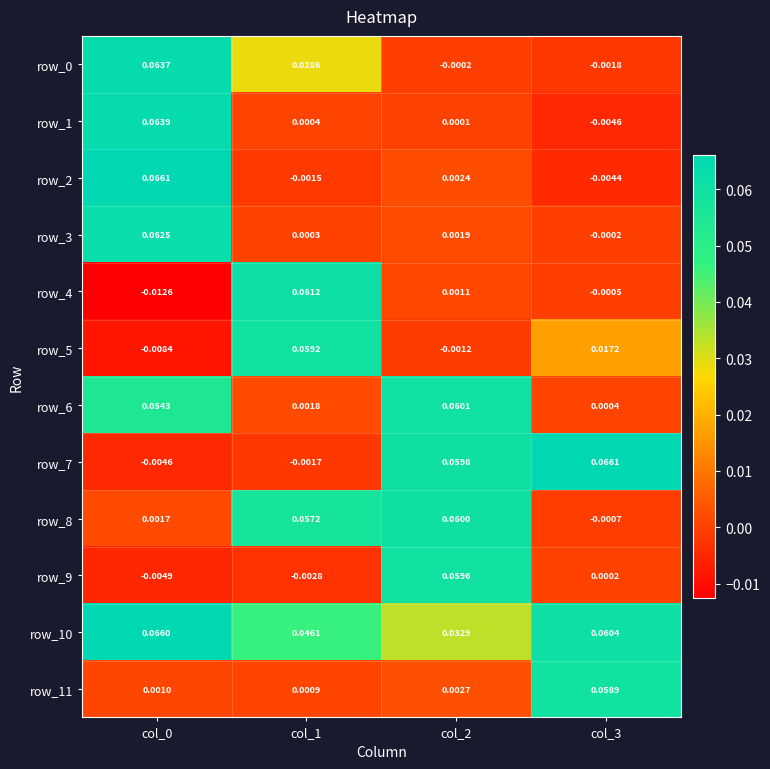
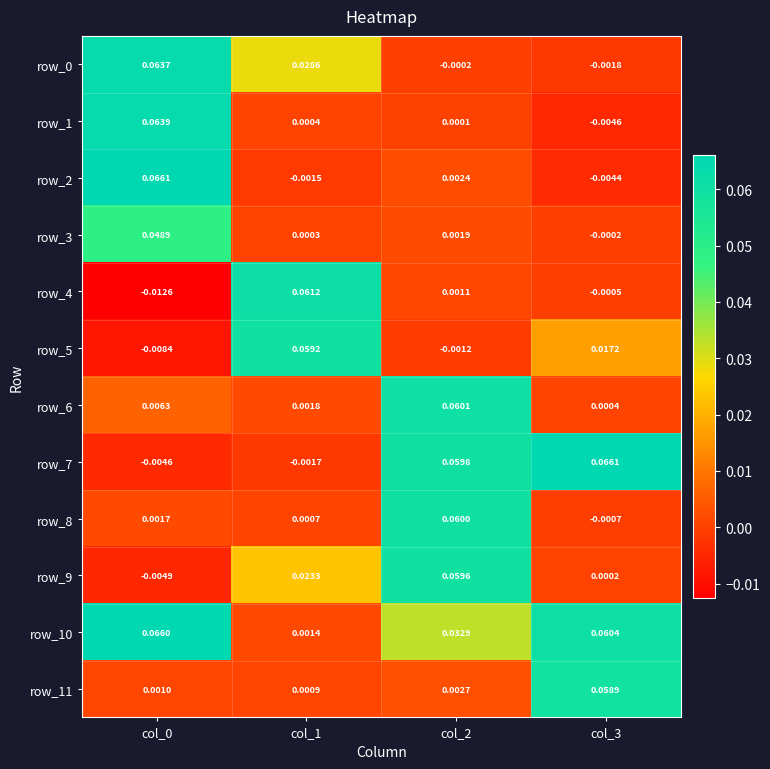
  {
    "row_0": {
      "col_0": 0.0637,
      "col_1": 0.0286,
      "col_2": -0.0002,
      "col_3": -0.0018
    },
    "row_1": {
      "col_0": 0.0639,
      "col_1": 0.0004,
      "col_2": 0.0001,
      "col_3": -0.0046
    },
    "row_2": {
      "col_0": 0.0661,
      "col_1": -0.0015,
      "col_2": 0.0024,
      "col_3": -0.0044
    },
    "row_3": {
-     "col_0": 0.0625,
+     "col_0": 0.0489,
      "col_1": 0.0003,
      "col_2": 0.0019,
      "col_3": -0.0002
    },
    "row_4": {
      "col_0": -0.0126,
      "col_1": 0.0612,
      "col_2": 0.0011,
      "col_3": -0.0005
    },
    "row_5": {
      "col_0": -0.0084,
      "col_1": 0.0592,
      "col_2": -0.0012,
      "col_3": 0.0172
    },
    "row_6": {
-     "col_0": 0.0543,
+     "col_0": 0.0063,
      "col_1": 0.0018,
      "col_2": 0.0601,
      "col_3": 0.0004
    },
    "row_7": {
      "col_0": -0.0046,
      "col_1": -0.0017,
      "col_2": 0.0598,
      "col_3": 0.0661
    },
    "row_8": {
      "col_0": 0.0017,
-     "col_1": 0.0572,
+     "col_1": 0.0007,
      "col_2": 0.0600,
      "col_3": -0.0007
    },
    "row_9": {
      "col_0": -0.0049,
-     "col_1": -0.0028,
+     "col_1": 0.0233,
      "col_2": 0.0596,
      "col_3": 0.0002
    },
    "row_10": {
      "col_0": 0.0660,
-     "col_1": 0.0461,
+     "col_1": 0.0014,
      "col_2": 0.0329,
      "col_3": 0.0604
    },
    "row_11": {
      "col_0": 0.0010,
      "col_1": 0.0009,
      "col_2": 0.0027,
      "col_3": 0.0589
    }
  }
